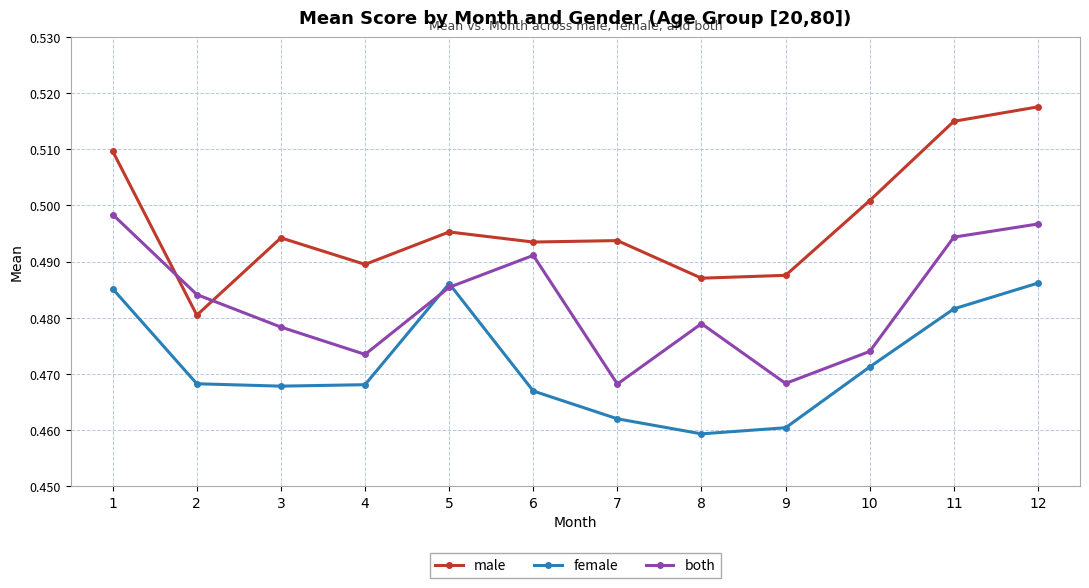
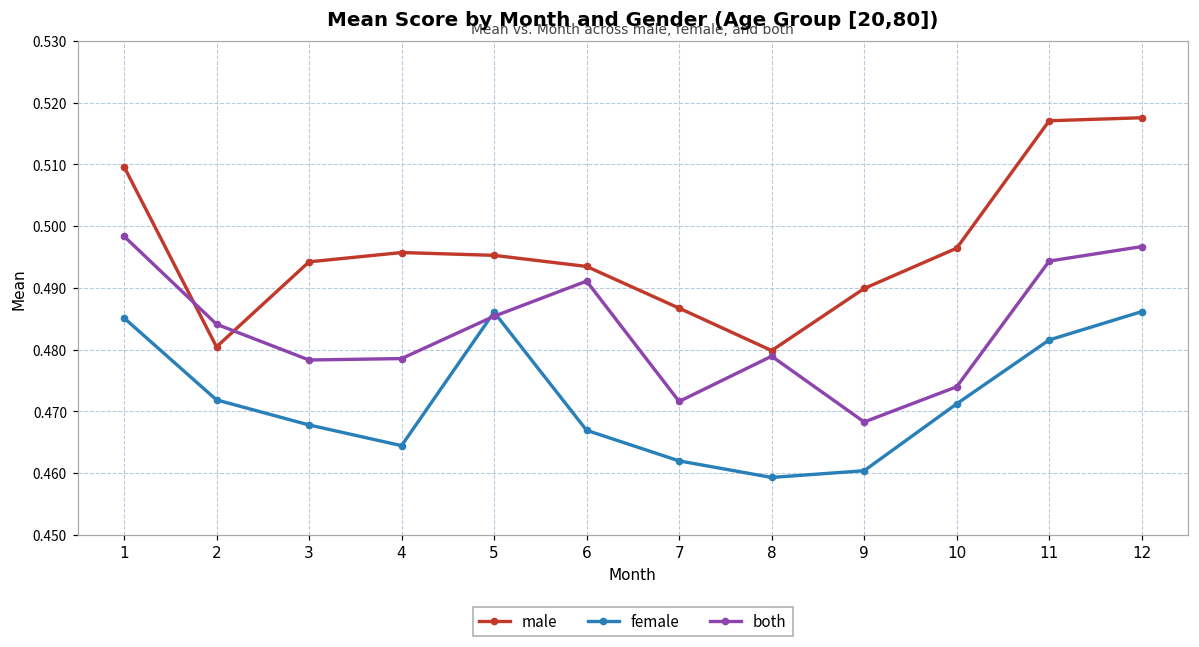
  {
    "male": {
      "1": 0.510,
      "2": 0.480,
      "3": 0.494,
-     "4": 0.489,
+     "4": 0.496,
      "5": 0.495,
      "6": 0.493,
-     "7": 0.494,
-     "8": 0.487,
-     "9": 0.488,
-     "10": 0.501,
-     "11": 0.515,
+     "7": 0.487,
+     "8": 0.480,
+     "9": 0.490,
+     "10": 0.496,
+     "11": 0.517,
      "12": 0.518
    },
    "female": {
      "1": 0.485,
-     "2": 0.468,
+     "2": 0.472,
      "3": 0.468,
-     "4": 0.468,
+     "4": 0.464,
      "5": 0.486,
      "6": 0.467,
      "7": 0.462,
      "8": 0.459,
      "9": 0.460,
      "10": 0.471,
      "11": 0.482,
      "12": 0.486
    },
    "both": {
      "1": 0.498,
      "2": 0.484,
      "3": 0.478,
-     "4": 0.473,
+     "4": 0.479,
      "5": 0.485,
      "6": 0.491,
-     "7": 0.468,
+     "7": 0.472,
      "8": 0.479,
      "9": 0.468,
      "10": 0.474,
      "11": 0.494,
      "12": 0.497
    }
  }
